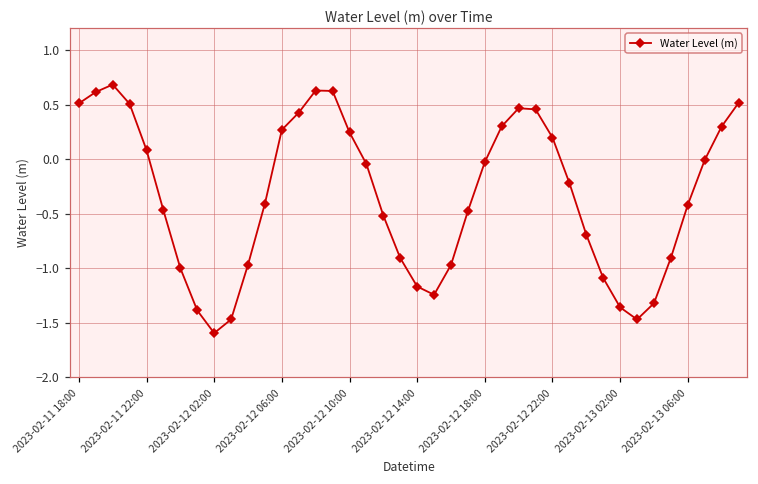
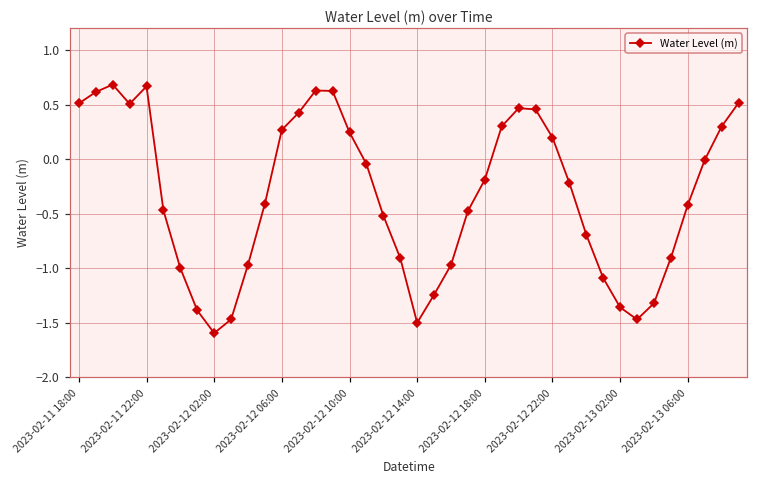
  {
    "2023-02-11 18:00": 0.5,
-   "2023-02-11 22:00": 0.1,
+   "2023-02-11 22:00": 0.7,
    "2023-02-12 02:00": -1.6,
    "2023-02-12 06:00": 0.3,
    "2023-02-12 10:00": 0.2,
-   "2023-02-12 14:00": -1.2,
-   "2023-02-12 18:00": 0.0,
+   "2023-02-12 14:00": -1.5,
+   "2023-02-12 18:00": -0.2,
    "2023-02-12 22:00": 0.2,
    "2023-02-13 02:00": -1.4,
    "2023-02-13 06:00": -0.4
  }
